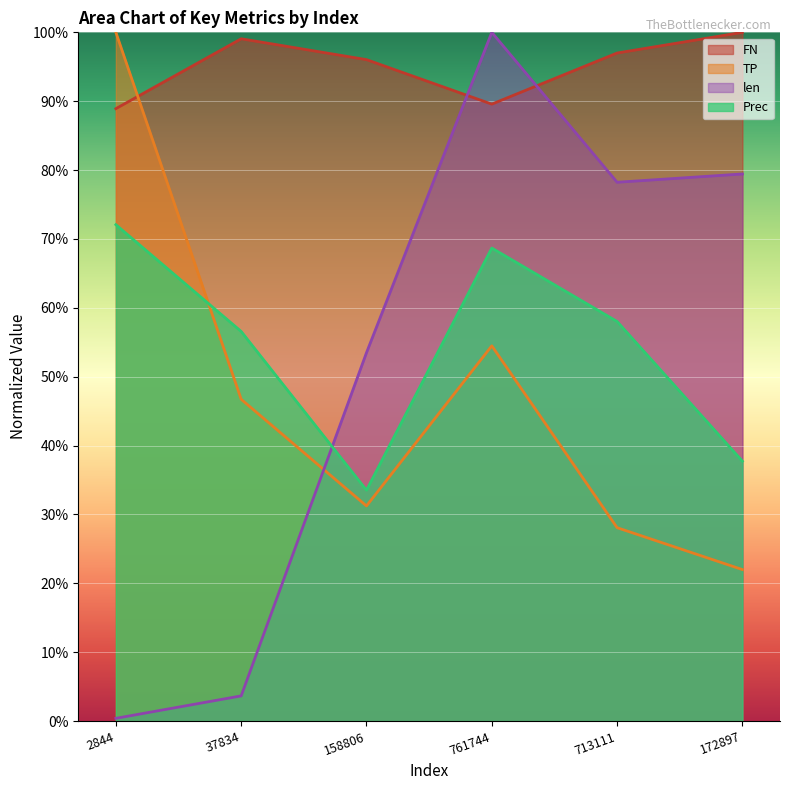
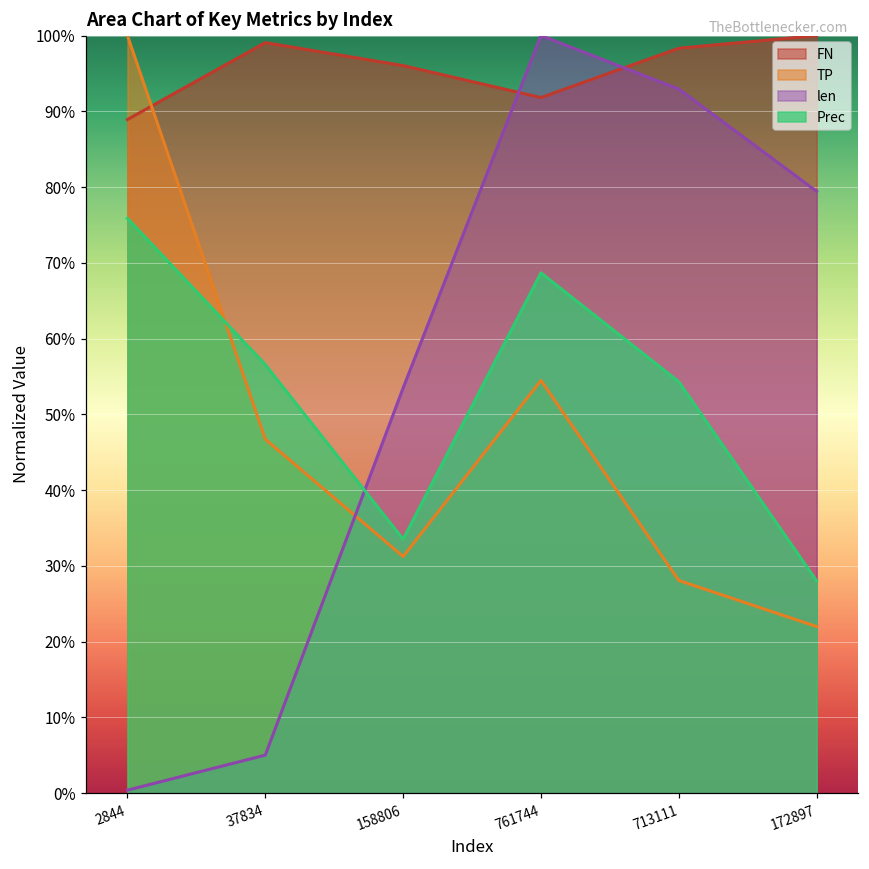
  {
    "FN": {
      "2844": "89%",
      "37834": "99%",
      "158806": "96%",
-     "761744": "90%",
-     "713111": "97%",
+     "761744": "92%",
+     "713111": "98%",
      "172897": "100%"
    },
    "TP": {
      "2844": "100%",
      "37834": "47%",
      "158806": "31%",
      "761744": "54%",
      "713111": "28%",
      "172897": "22%"
    },
    "len": {
      "2844": "0%",
-     "37834": "4%",
+     "37834": "5%",
      "158806": "53%",
      "761744": "100%",
-     "713111": "78%",
+     "713111": "93%",
      "172897": "79%"
    },
    "Prec": {
-     "2844": "72%",
+     "2844": "76%",
      "37834": "57%",
      "158806": "34%",
      "761744": "69%",
-     "713111": "58%",
-     "172897": "38%"
+     "713111": "54%",
+     "172897": "28%"
    }
  }
